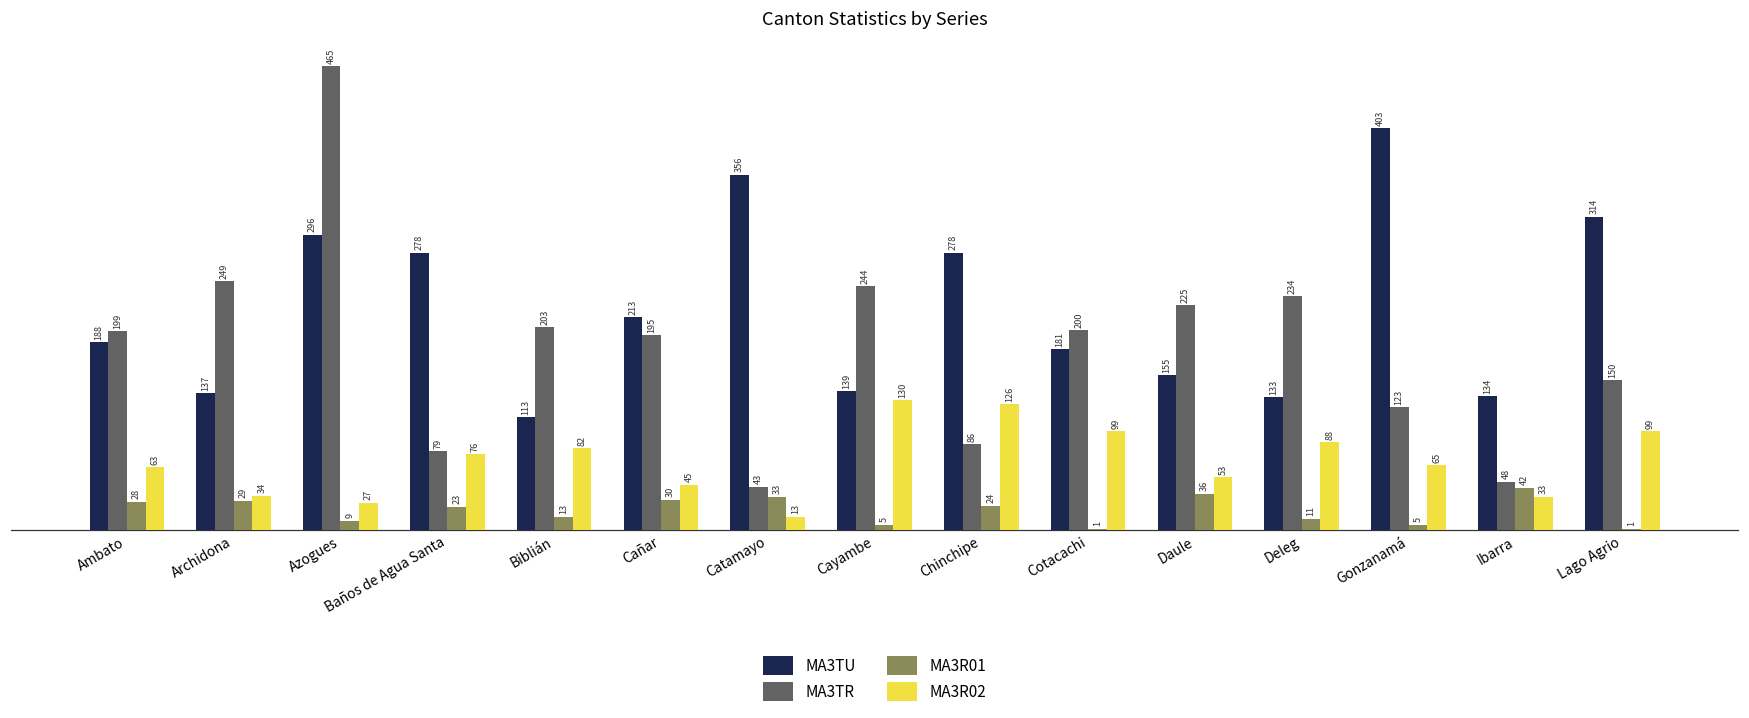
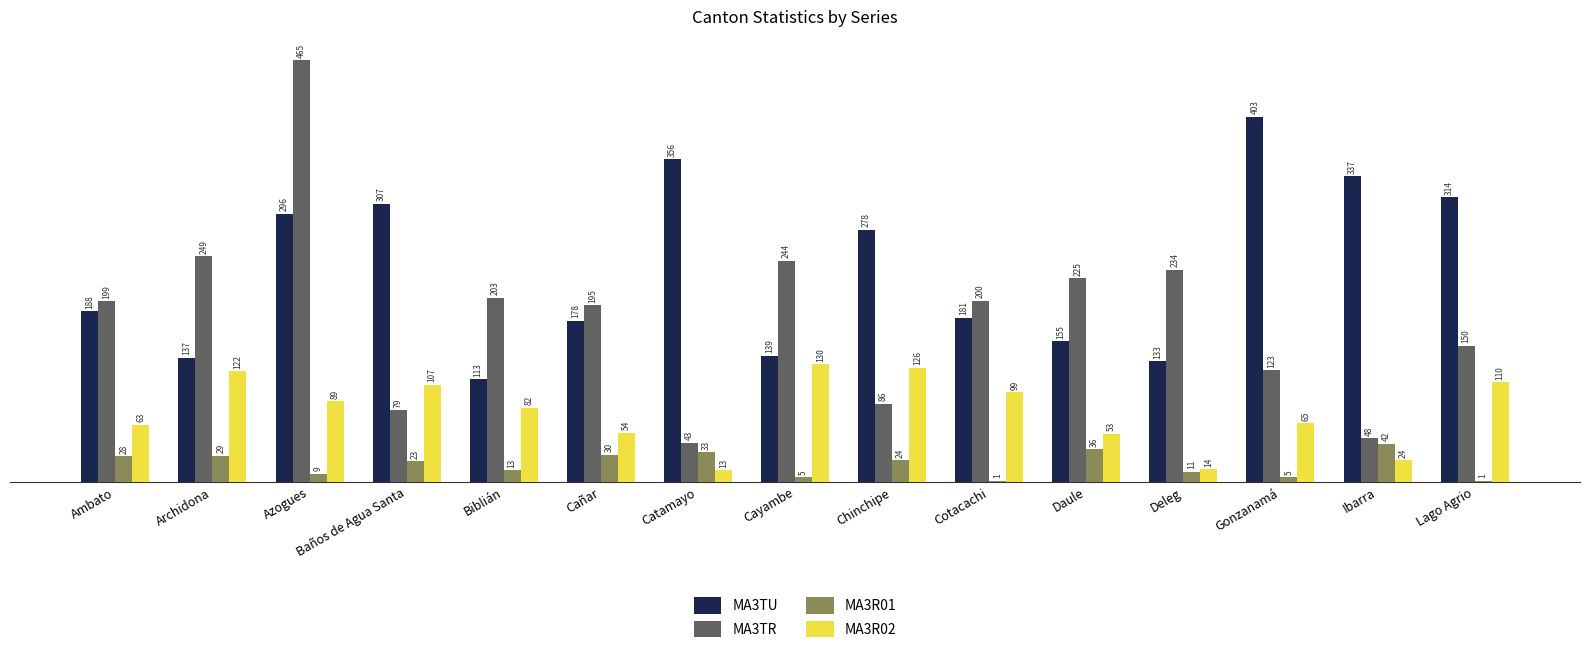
  {
    "MA3TU": {
      "Ambato": 188,
      "Archidona": 137,
      "Azogues": 296,
-     "Baños de Agua Santa": 278,
+     "Baños de Agua Santa": 307,
      "Biblián": 113,
-     "Cañar": 213,
+     "Cañar": 178,
      "Catamayo": 356,
      "Cayambe": 139,
      "Chinchipe": 278,
      "Cotacachi": 181,
      "Daule": 155,
      "Deleg": 133,
      "Gonzanamá": 403,
-     "Ibarra": 134,
+     "Ibarra": 337,
      "Lago Agrio": 314
    },
    "MA3R02": {
      "Ambato": 63,
-     "Archidona": 34,
-     "Azogues": 27,
-     "Baños de Agua Santa": 76,
+     "Archidona": 122,
+     "Azogues": 89,
+     "Baños de Agua Santa": 107,
      "Biblián": 82,
-     "Cañar": 45,
+     "Cañar": 54,
      "Catamayo": 13,
      "Cayambe": 130,
      "Chinchipe": 126,
      "Cotacachi": 99,
      "Daule": 53,
-     "Deleg": 88,
+     "Deleg": 14,
      "Gonzanamá": 65,
-     "Ibarra": 33,
-     "Lago Agrio": 99
+     "Ibarra": 24,
+     "Lago Agrio": 110
    }
  }
